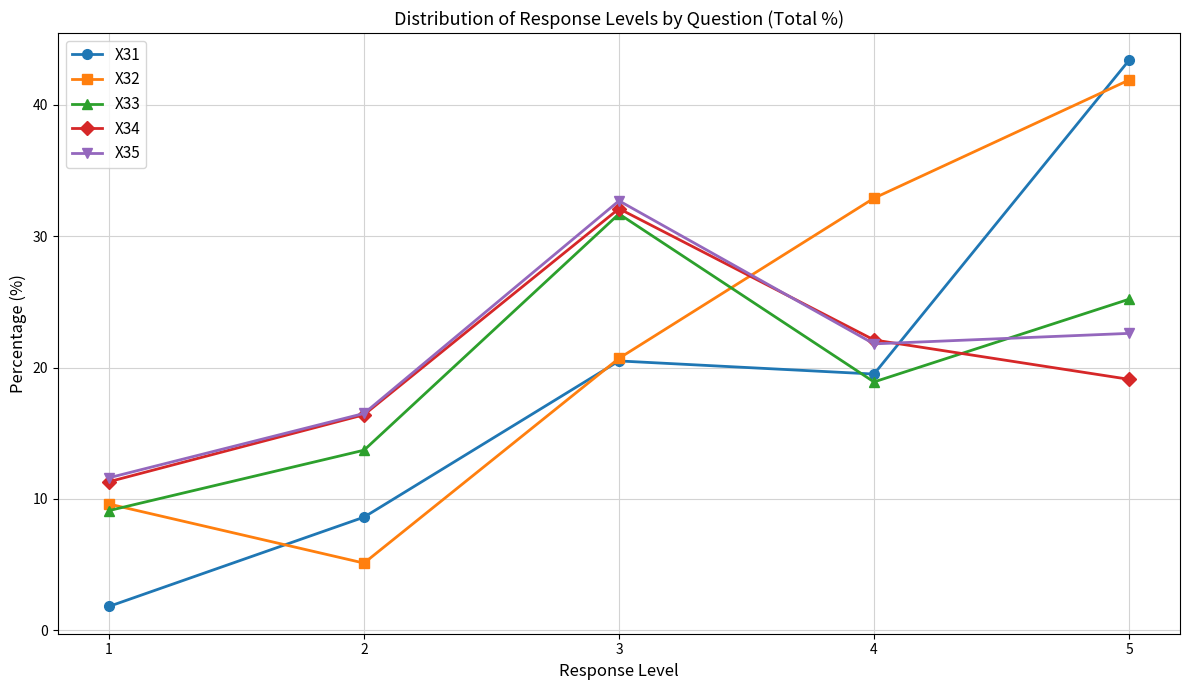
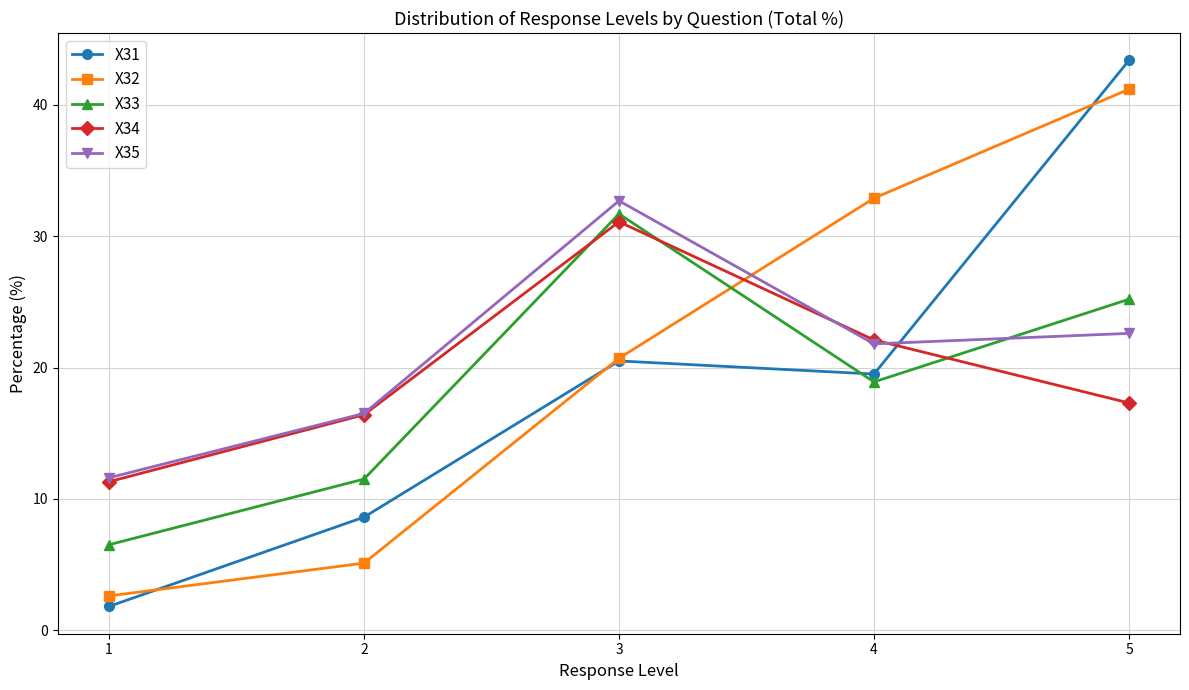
  {
    "X31": {
      "1": 1.8,
      "2": 8.6,
      "3": 20.5,
      "4": 19.5,
      "5": 43.4
    },
    "X32": {
-     "1": 9.6,
+     "1": 2.6,
      "2": 5.1,
      "3": 20.7,
      "4": 32.9,
-     "5": 41.9
+     "5": 41.2
    },
    "X33": {
-     "1": 9.1,
-     "2": 13.7,
+     "1": 6.5,
+     "2": 11.5,
      "3": 31.7,
      "4": 18.9,
      "5": 25.2
    },
    "X34": {
      "1": 11.3,
-     "3": 32.1,
+     "3": 31.1,
      "4": 22.1,
-     "5": 19.1
+     "5": 17.3
    },
    "X35": {
      "1": 11.6,
      "3": 32.7,
      "4": 21.8,
      "5": 22.6
    }
  }
